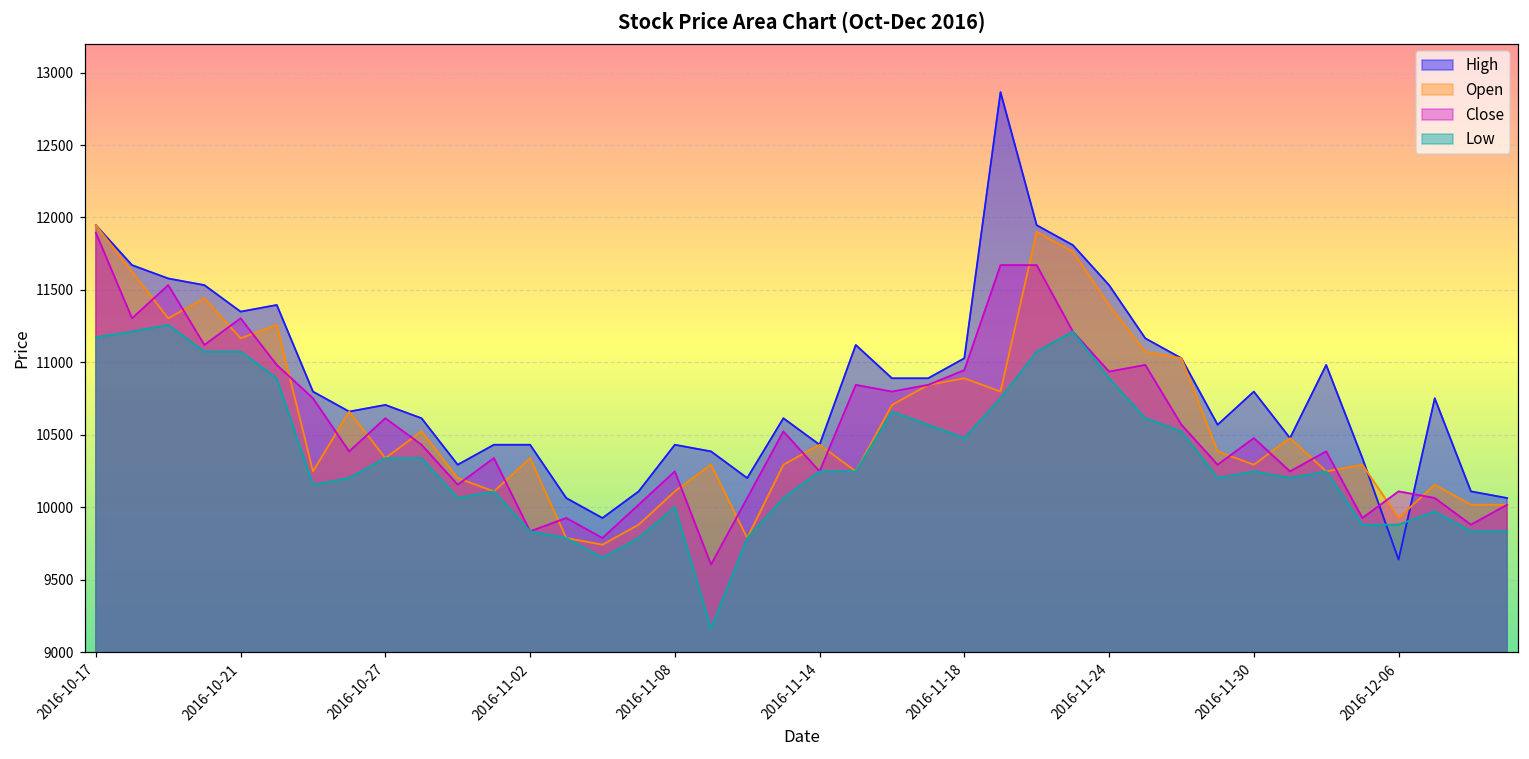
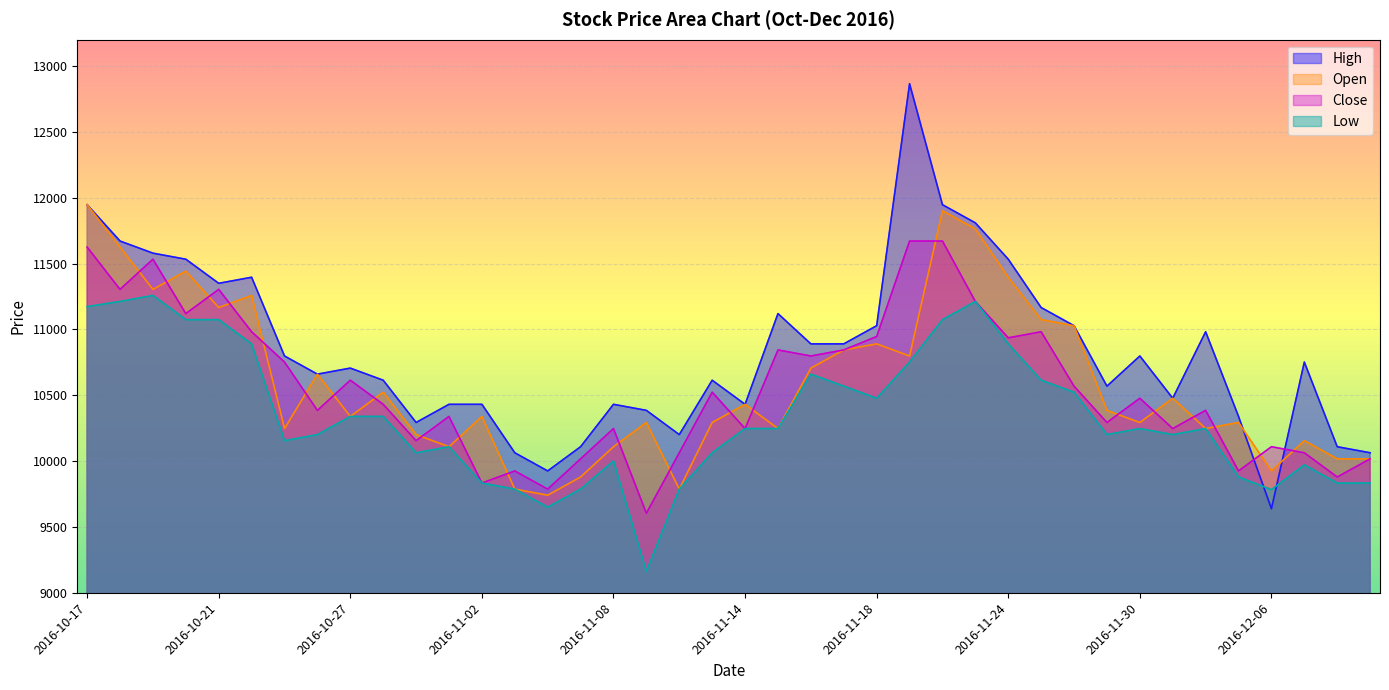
  {
    "High": {
      "2016-10-21": 11350,
      "2016-10-27": 10710,
      "2016-11-02": 10430,
      "2016-11-08": 10430,
      "2016-11-18": 11030,
      "2016-11-24": 11530,
      "2016-11-30": 10800,
      "2016-12-06": 9640
    },
    "Open": {
      "2016-10-21": 11170,
      "2016-11-02": 10340,
      "2016-11-08": 10110,
      "2016-11-18": 10890,
      "2016-11-24": 11400,
      "2016-11-30": 10290,
      "2016-12-06": 9930
    },
    "Close": {
-     "2016-10-17": 11900,
+     "2016-10-17": 11630,
      "2016-10-21": 11300,
      "2016-10-27": 10610,
      "2016-11-08": 10250,
      "2016-11-18": 10950,
      "2016-11-24": 10940,
      "2016-11-30": 10480,
      "2016-12-06": 10110
    },
    "Low": {
      "2016-10-17": 11170,
      "2016-10-21": 11070,
      "2016-11-08": 10000,
      "2016-11-18": 10480,
      "2016-11-24": 10890,
      "2016-11-30": 10250,
-     "2016-12-06": 9880
+     "2016-12-06": 9780
    }
  }
